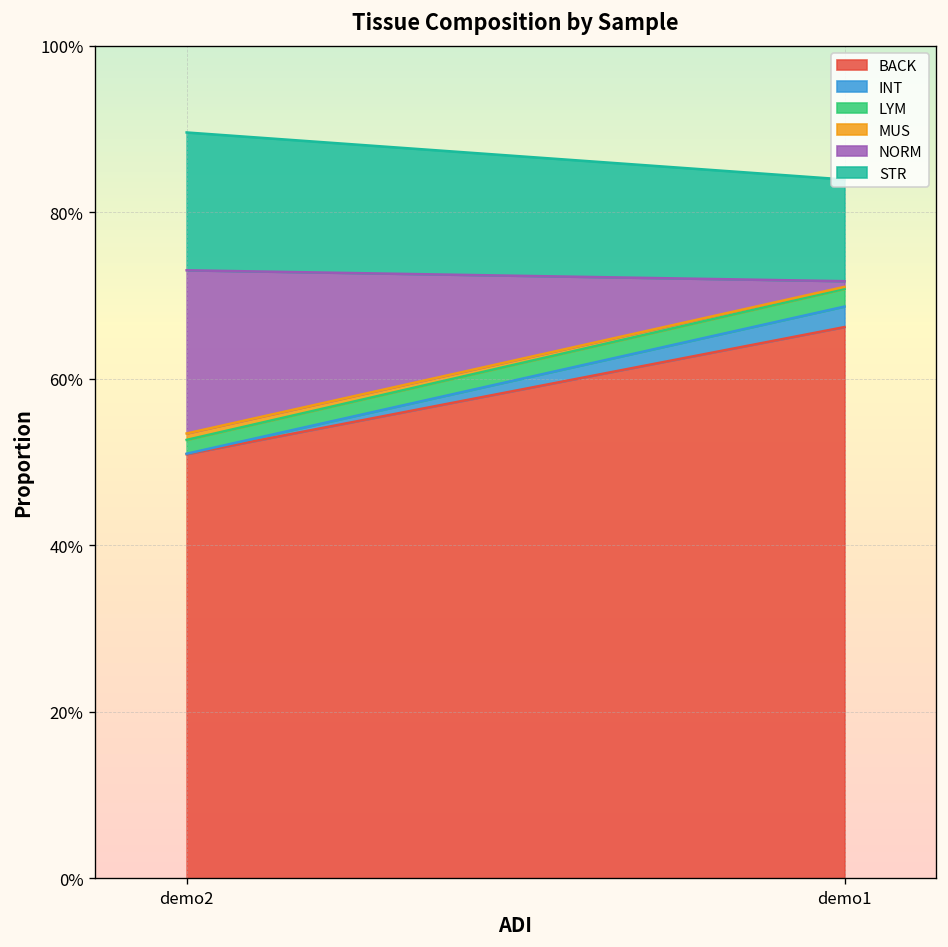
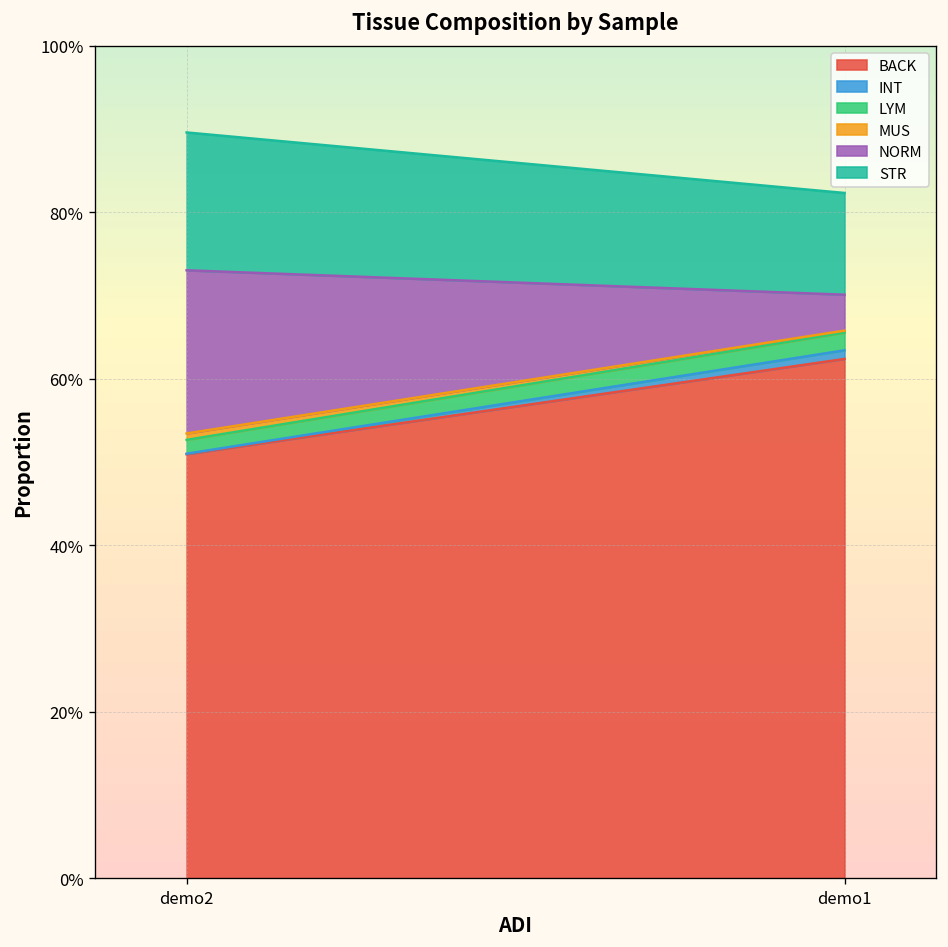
  {
    "BACK": {
-     "demo1": "66%"
+     "demo1": "62%"
    },
    "INT": {
-     "demo1": "2%"
+     "demo1": "1%"
    },
    "MUS": {
      "demo2": "1%"
    },
    "NORM": {
      "demo2": "20%",
-     "demo1": "1%"
+     "demo1": "4%"
    }
  }
